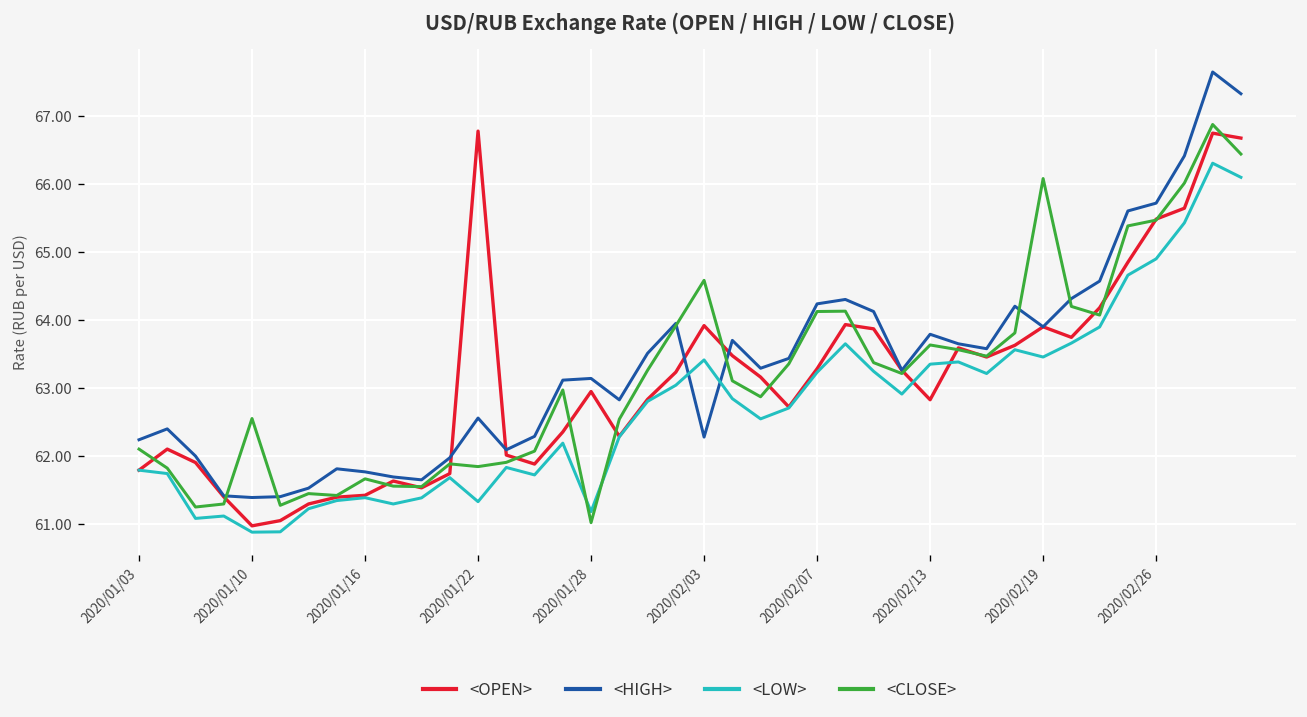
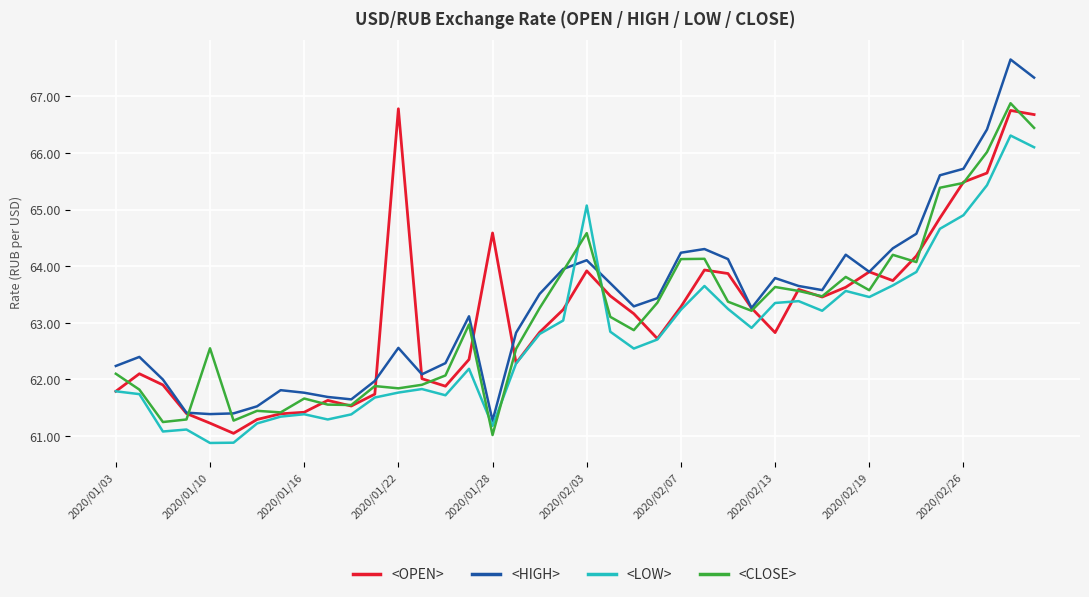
  {
    "<OPEN>": {
-     "2020/01/10": 61.0,
+     "2020/01/10": 61.2,
      "2020/01/22": 66.8,
-     "2020/01/28": 62.9,
+     "2020/01/28": 64.6,
      "2020/02/03": 63.9,
      "2020/02/07": 63.3,
      "2020/02/13": 62.8
    },
    "<HIGH>": {
      "2020/01/03": 62.2,
      "2020/01/10": 61.4,
      "2020/01/16": 61.8,
      "2020/01/22": 62.6,
-     "2020/01/28": 63.1,
-     "2020/02/03": 62.3,
+     "2020/01/28": 61.3,
+     "2020/02/03": 64.1,
      "2020/02/07": 64.2,
      "2020/02/13": 63.8,
      "2020/02/26": 65.7
    },
    "<LOW>": {
      "2020/01/10": 60.9,
-     "2020/01/22": 61.3,
+     "2020/01/22": 61.8,
      "2020/01/28": 61.2,
-     "2020/02/03": 63.4,
+     "2020/02/03": 65.1,
      "2020/02/07": 63.2,
      "2020/02/13": 63.4,
      "2020/02/19": 63.5,
      "2020/02/26": 64.9
    },
    "<CLOSE>": {
      "2020/01/03": 62.1,
      "2020/01/10": 62.6,
      "2020/01/16": 61.7,
      "2020/01/22": 61.8,
      "2020/01/28": 61.0,
      "2020/02/03": 64.6,
      "2020/02/07": 64.1,
      "2020/02/13": 63.6,
-     "2020/02/19": 66.1
+     "2020/02/19": 63.6
    }
  }
